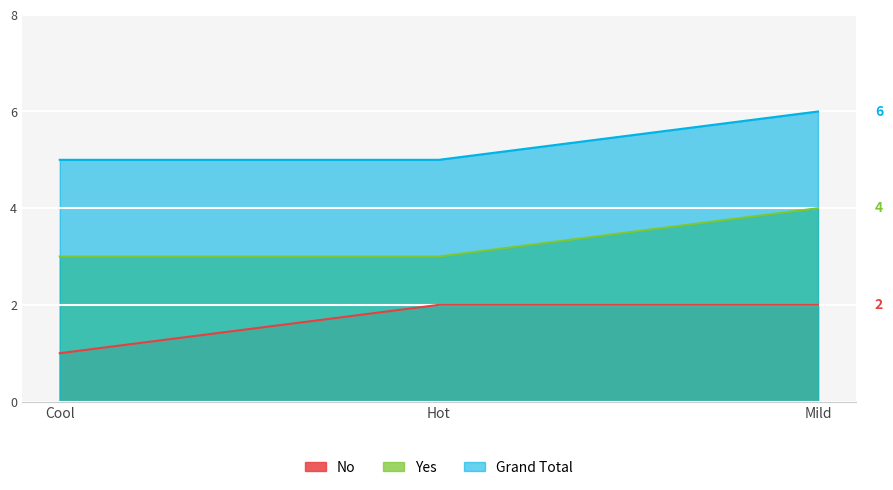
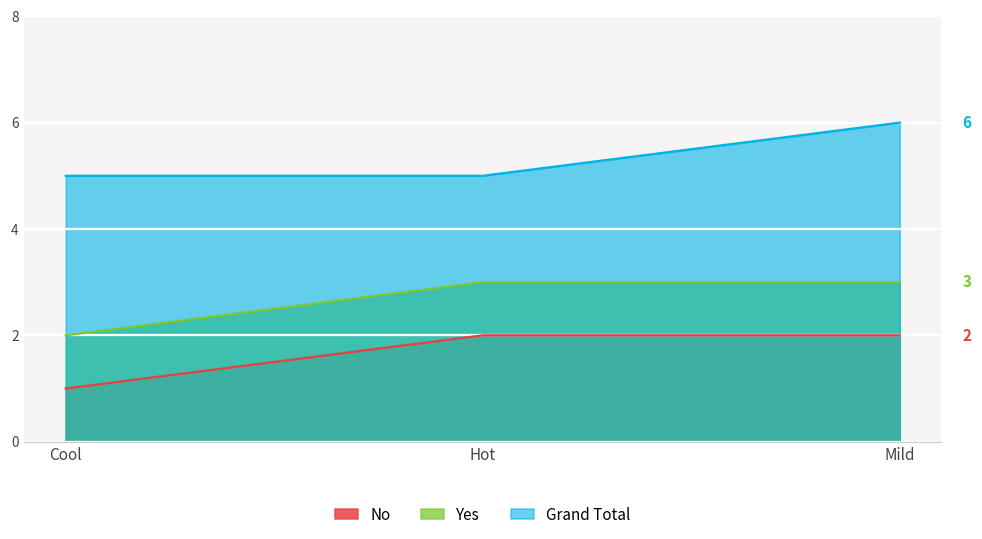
  {
    "No": {
      "Cool": 1,
      "Hot": 2,
      "Mild": 2
    },
    "Yes": {
-     "Cool": 3,
-     "Mild": 4
+     "Cool": 2,
+     "Mild": 3
    },
    "Grand Total": {
      "Cool": 5,
      "Hot": 5,
      "Mild": 6
    }
  }
